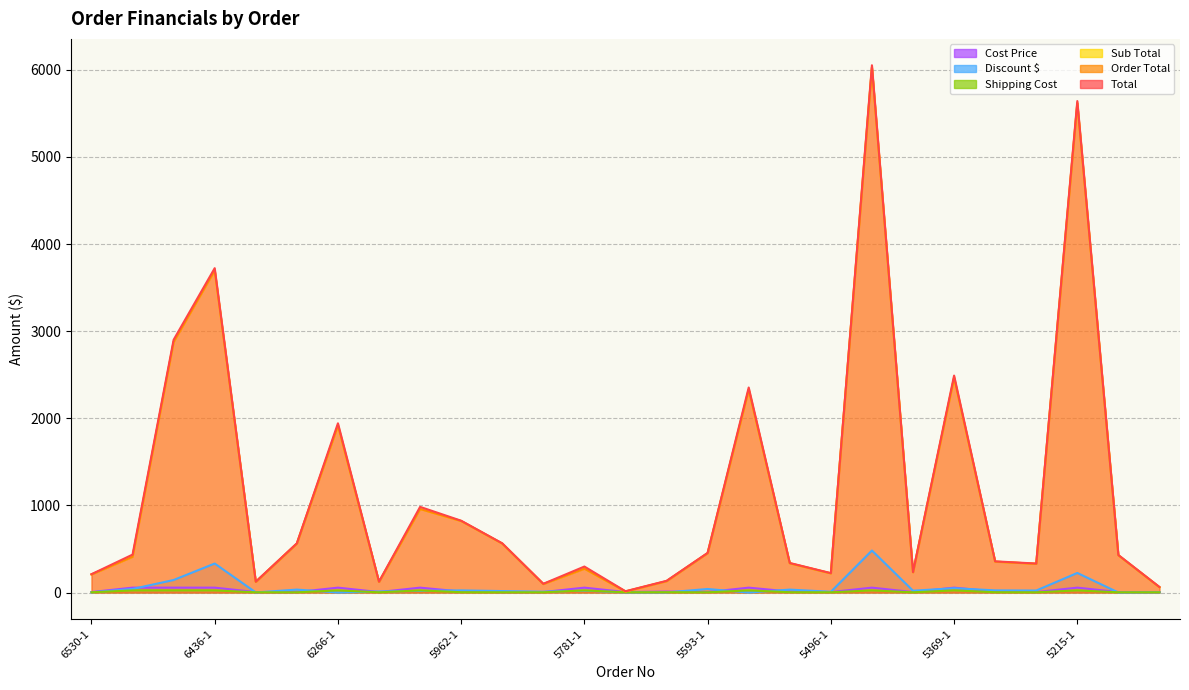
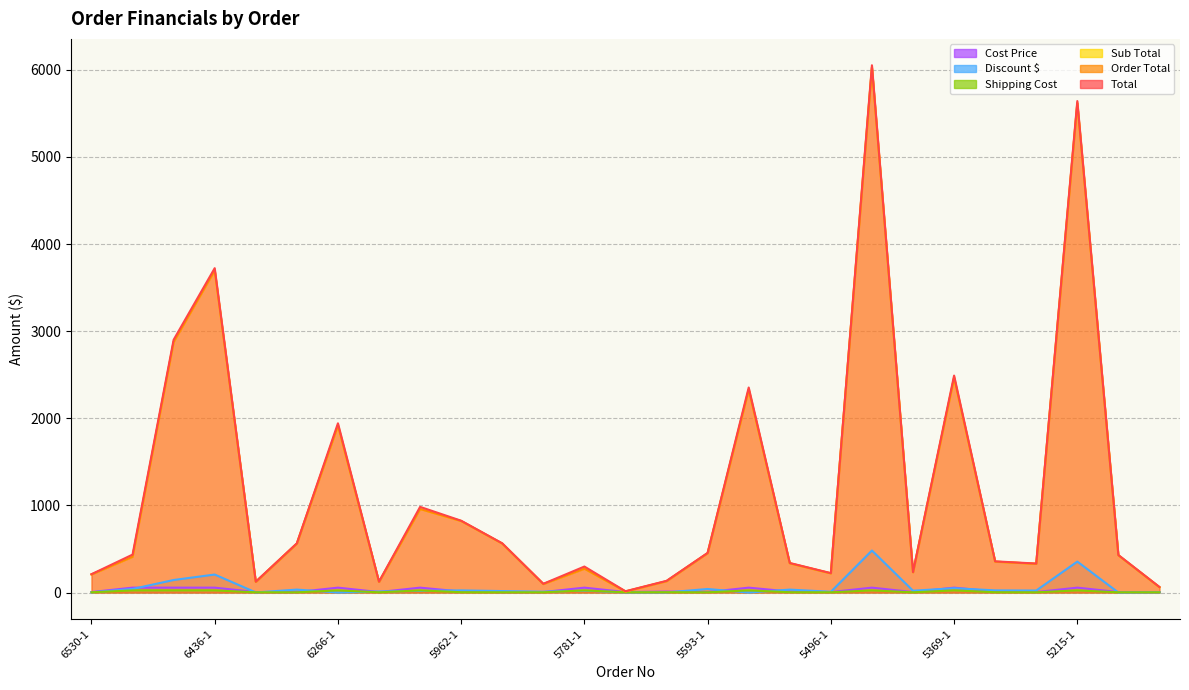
  {
    "Cost Price": {
      "6436-1": 100,
      "6266-1": 100,
      "5781-1": 100,
      "5215-1": 100
    },
    "Discount $": {
-     "6436-1": 300,
+     "6436-1": 200,
      "5593-1": 0,
-     "5215-1": 200
+     "5215-1": 400
    },
    "Shipping Cost": {
      "6436-1": 0,
      "5215-1": 0
    }
  }
